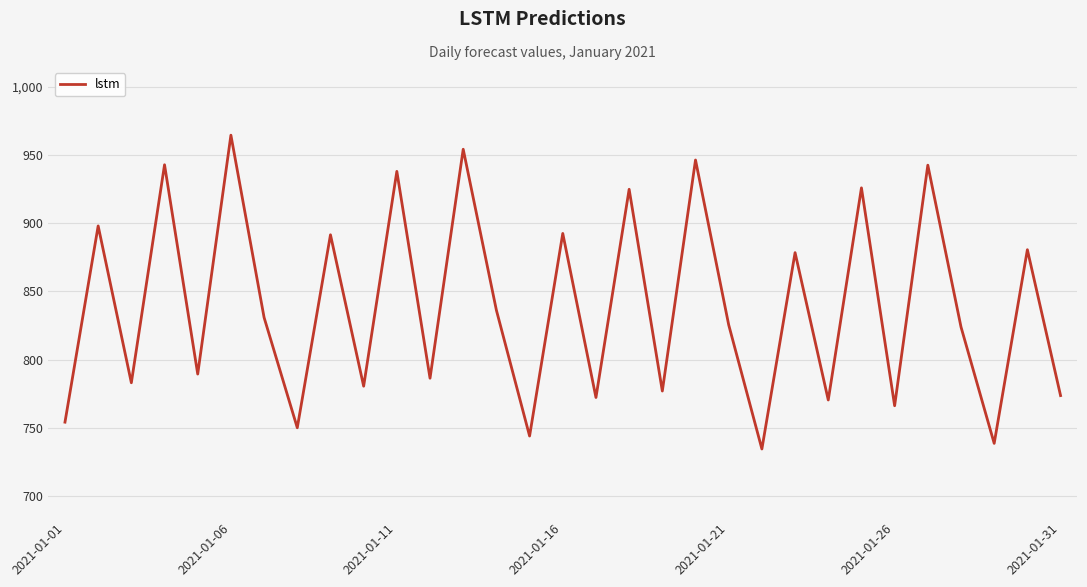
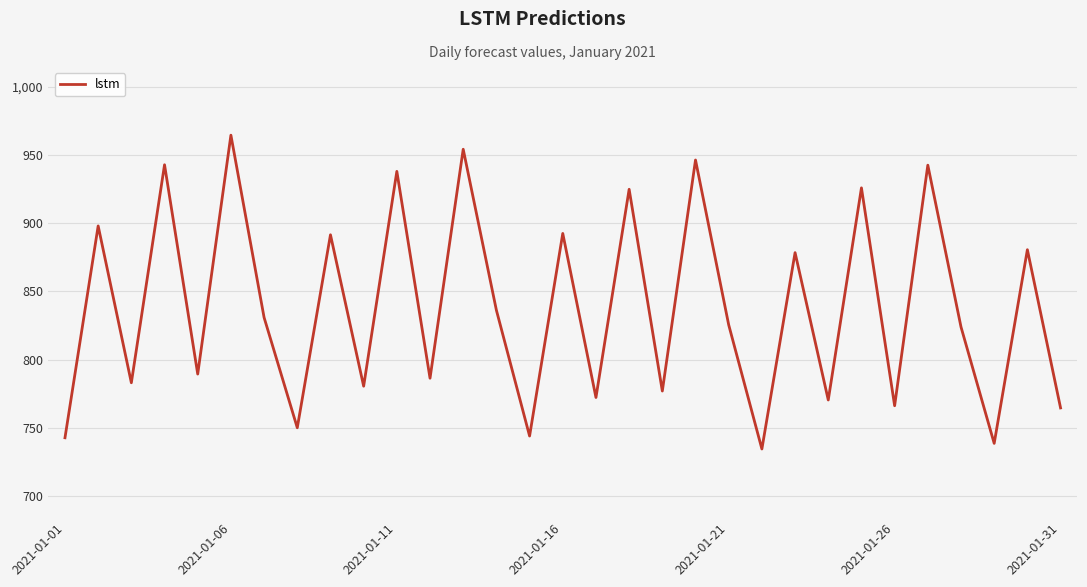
  {
-   "2021-01-01": 754,
+   "2021-01-01": 743,
    "2021-01-06": 965,
    "2021-01-11": 938,
    "2021-01-16": 893,
    "2021-01-21": 825,
    "2021-01-26": 766,
-   "2021-01-31": 774
+   "2021-01-31": 765
  }
